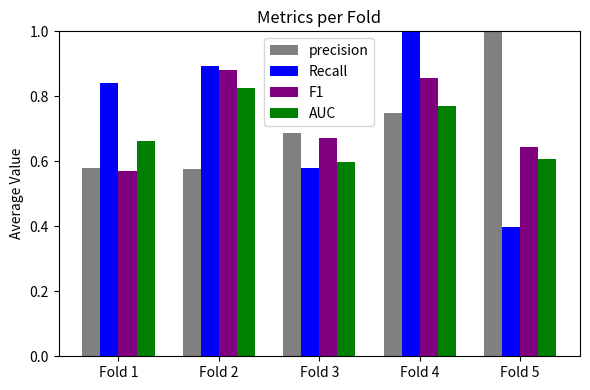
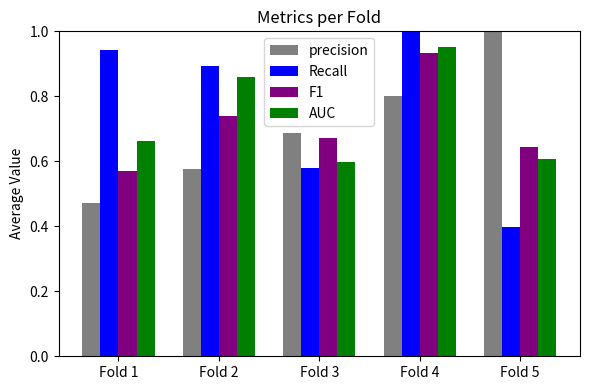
  {
    "precision": {
-     "Fold 1": 0.58,
+     "Fold 1": 0.47,
      "Fold 2": 0.58,
      "Fold 3": 0.69,
-     "Fold 4": 0.75,
+     "Fold 4": 0.80,
      "Fold 5": 1.00
    },
    "Recall": {
-     "Fold 1": 0.84,
+     "Fold 1": 0.94,
      "Fold 2": 0.89,
      "Fold 3": 0.58,
      "Fold 4": 1.00,
      "Fold 5": 0.40
    },
    "F1": {
      "Fold 1": 0.57,
-     "Fold 2": 0.88,
+     "Fold 2": 0.74,
      "Fold 3": 0.67,
-     "Fold 4": 0.86,
+     "Fold 4": 0.93,
      "Fold 5": 0.64
    },
    "AUC": {
      "Fold 1": 0.66,
-     "Fold 2": 0.82,
+     "Fold 2": 0.86,
      "Fold 3": 0.60,
-     "Fold 4": 0.77,
+     "Fold 4": 0.95,
      "Fold 5": 0.61
    }
  }
